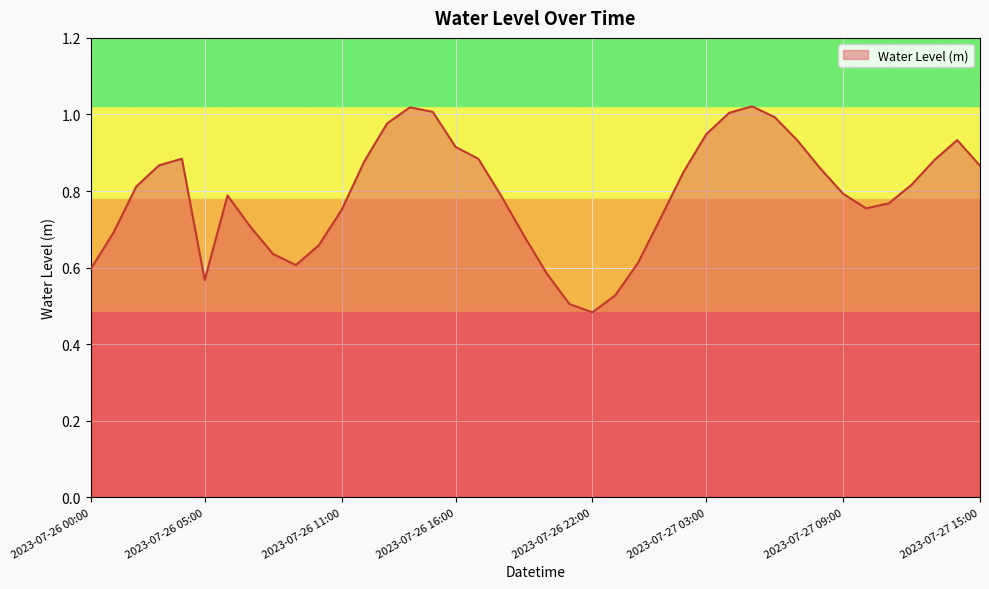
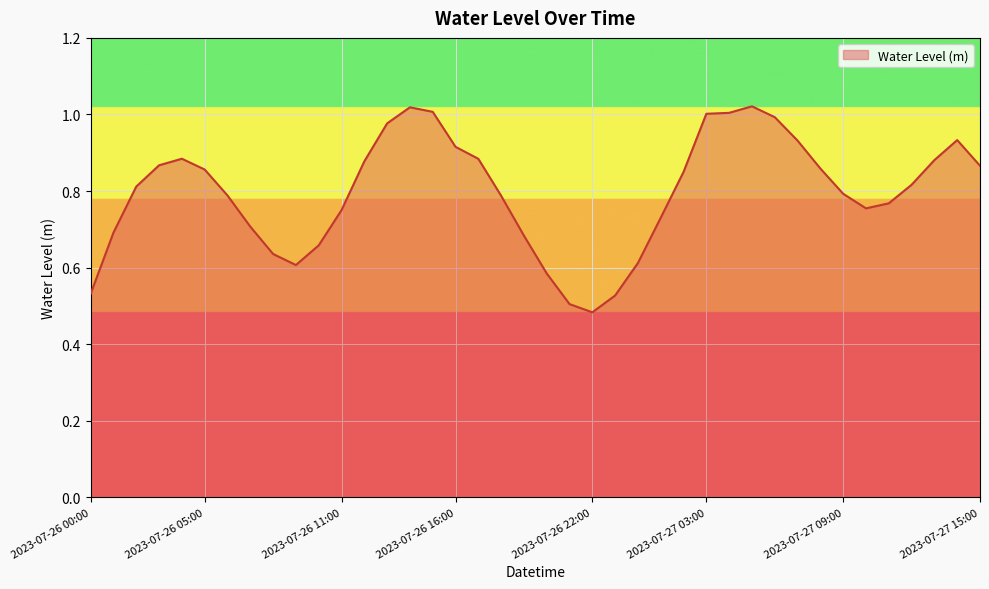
  {
-   "2023-07-26 00:00": 0.60,
-   "2023-07-26 05:00": 0.57,
+   "2023-07-26 00:00": 0.53,
+   "2023-07-26 05:00": 0.86,
    "2023-07-26 11:00": 0.75,
    "2023-07-26 16:00": 0.92,
    "2023-07-26 22:00": 0.48,
-   "2023-07-27 03:00": 0.95,
+   "2023-07-27 03:00": 1.00,
    "2023-07-27 09:00": 0.79,
    "2023-07-27 15:00": 0.87
  }
